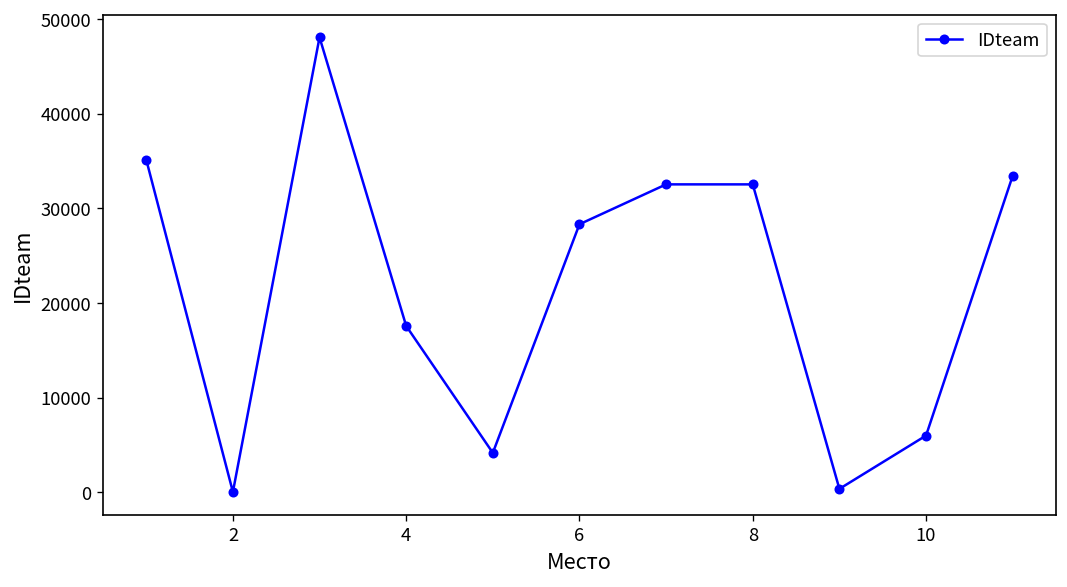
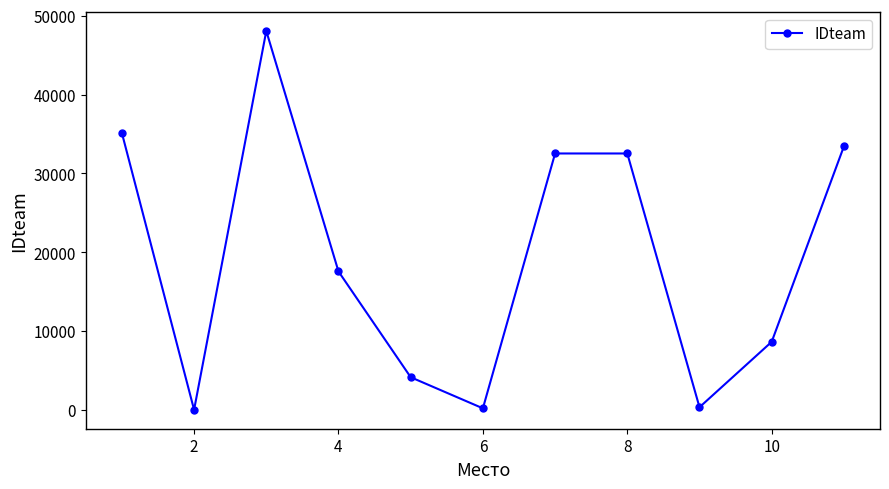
  {
    "2": 0,
    "4": 18000,
-   "6": 28000,
+   "6": 0,
    "8": 33000,
-   "10": 6000
+   "10": 9000
  }
